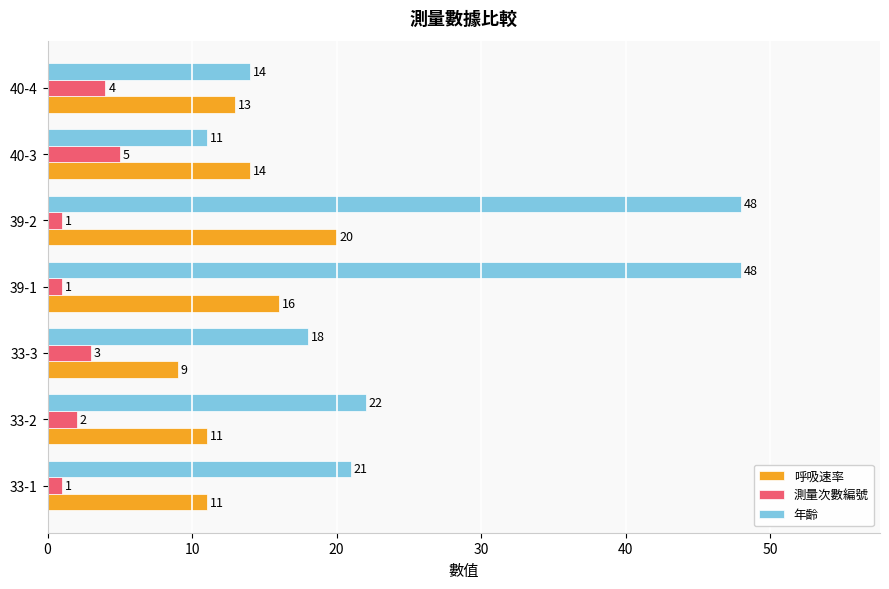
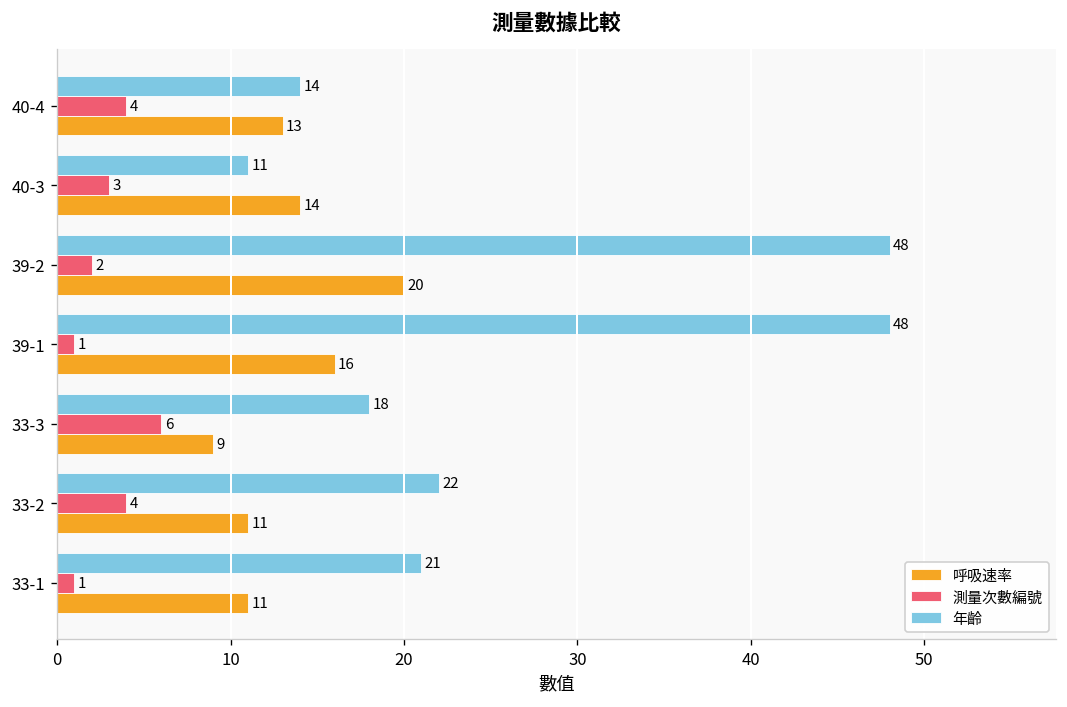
  {
    "呼吸速率": {
      "40-4": 13,
      "40-3": 14,
      "39-2": 20,
      "39-1": 16,
      "33-3": 9,
      "33-2": 11,
      "33-1": 11
    },
    "測量次數編號": {
      "40-4": 4,
-     "40-3": 5,
-     "39-2": 1,
+     "40-3": 3,
+     "39-2": 2,
      "39-1": 1,
-     "33-3": 3,
-     "33-2": 2,
+     "33-3": 6,
+     "33-2": 4,
      "33-1": 1
    },
    "年齡": {
      "40-4": 14,
      "40-3": 11,
      "39-2": 48,
      "39-1": 48,
      "33-3": 18,
      "33-2": 22,
      "33-1": 21
    }
  }
